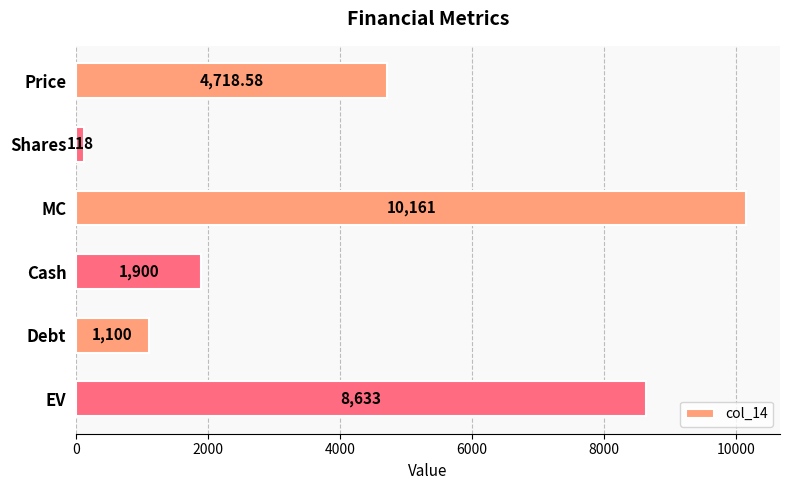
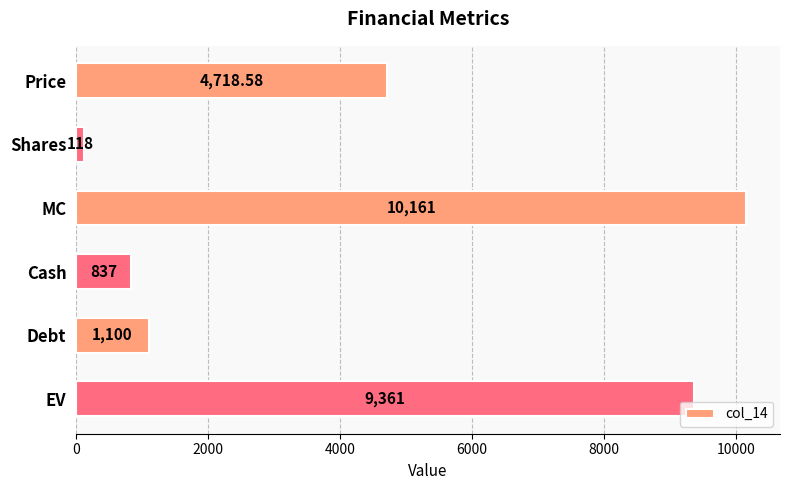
  {
    "Price": "4,718.58",
    "Shares": "118",
    "MC": "10,161",
-   "Cash": "1,900",
+   "Cash": "837",
    "Debt": "1,100",
-   "EV": "8,633"
+   "EV": "9,361"
  }
